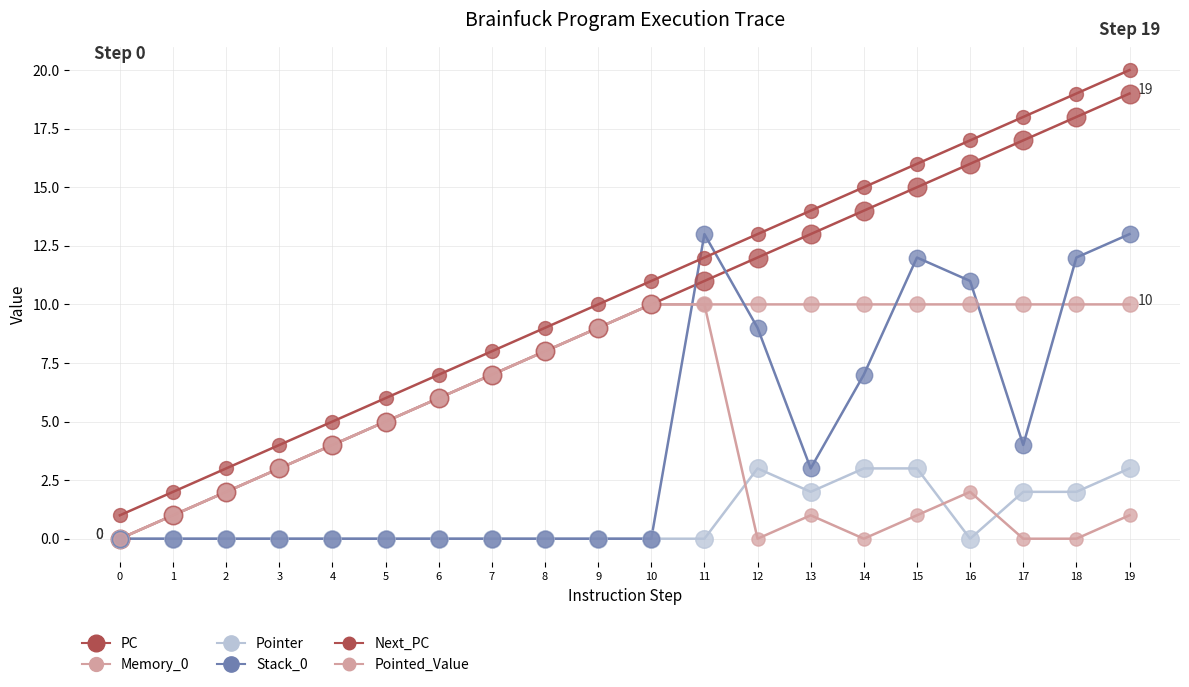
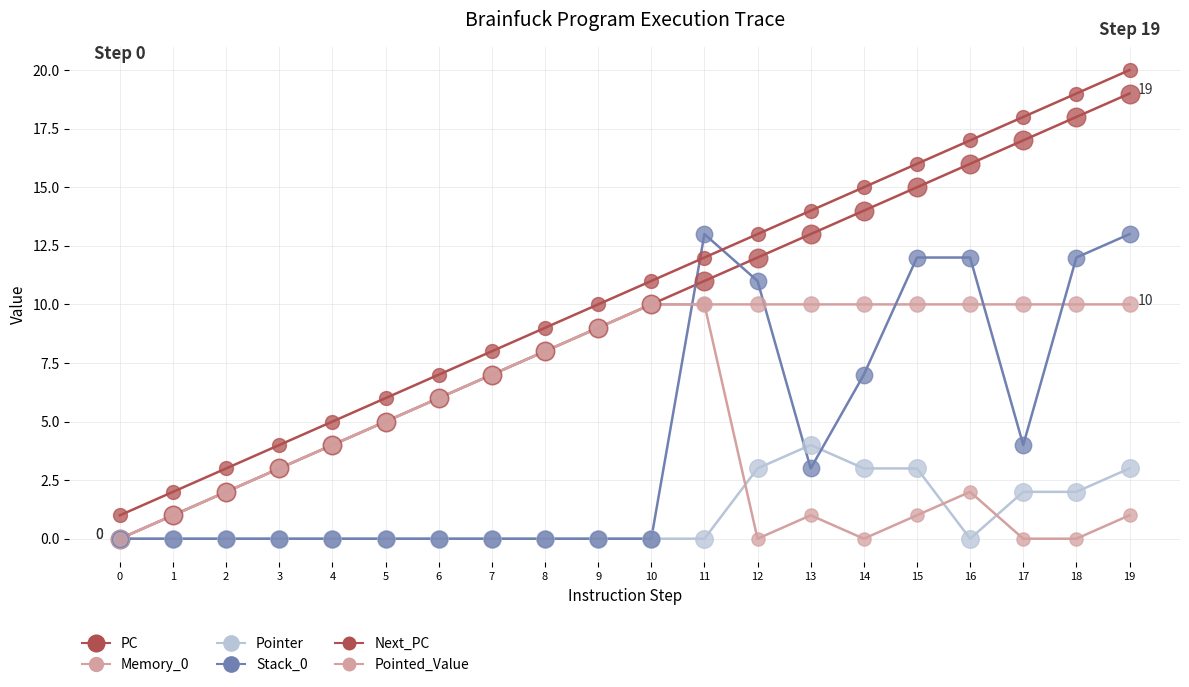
  {
    "Pointer": {
      "11": 0,
      "12": 3,
-     "13": 2,
+     "13": 4,
      "14": 3,
      "15": 3,
      "16": 0,
      "17": 2,
      "18": 2,
      "19": 3
    },
    "Stack_0": {
      "11": 13,
-     "12": 9,
+     "12": 11,
      "13": 3,
      "14": 7,
      "15": 12,
-     "16": 11,
+     "16": 12,
      "17": 4,
      "18": 12,
      "19": 13
    }
  }
